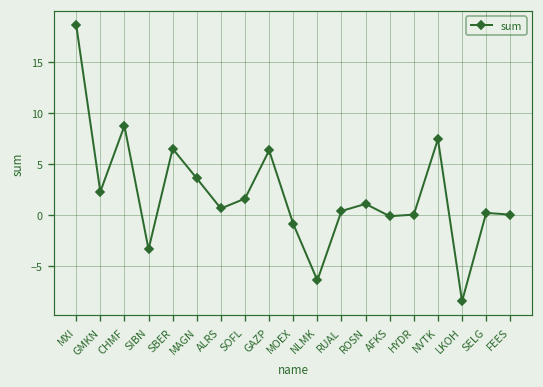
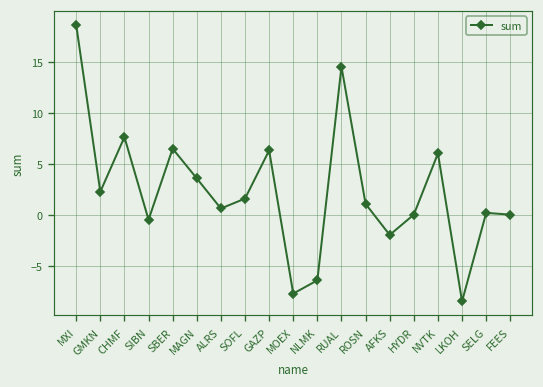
  {
    "MXI": 19,
    "GMKN": 2,
-   "CHMF": 9,
-   "SIBN": -3,
+   "CHMF": 8,
+   "SIBN": -1,
    "SBER": 6,
    "MAGN": 4,
    "ALRS": 1,
    "SOFL": 2,
    "GAZP": 6,
-   "MOEX": -1,
+   "MOEX": -8,
    "NLMK": -6,
-   "RUAL": 0,
+   "RUAL": 14,
    "ROSN": 1,
-   "AFKS": 0,
+   "AFKS": -2,
    "HYDR": 0,
-   "NVTK": 7,
+   "NVTK": 6,
    "LKOH": -9,
    "SELG": 0,
    "FEES": 0
  }
